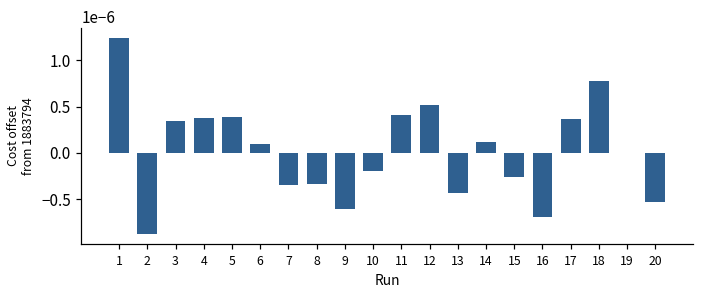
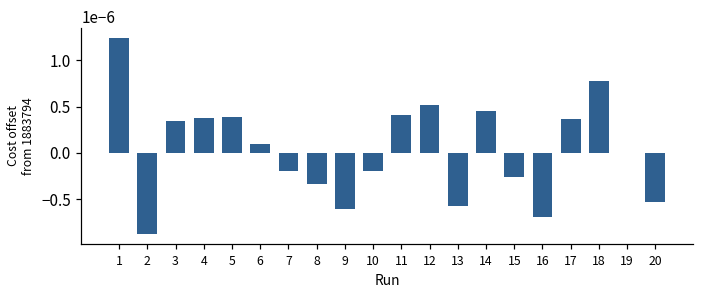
  {
    "1": 0.0000012,
    "2": -0.0000009,
    "3": 0.0000003,
    "4": 0.0000004,
    "5": 0.0000004,
    "6": 0.0000001,
-   "7": -0.0000003,
+   "7": -0.0000002,
    "8": -0.0000003,
    "9": -0.0000006,
    "10": -0.0000002,
    "11": 0.0000004,
    "12": 0.0000005,
-   "13": -0.0000004,
-   "14": 0.0000001,
+   "13": -0.0000006,
+   "14": 0.0000005,
    "15": -0.0000003,
    "16": -0.0000007,
    "17": 0.0000004,
    "18": 0.0000008,
    "20": -0.0000005
  }
